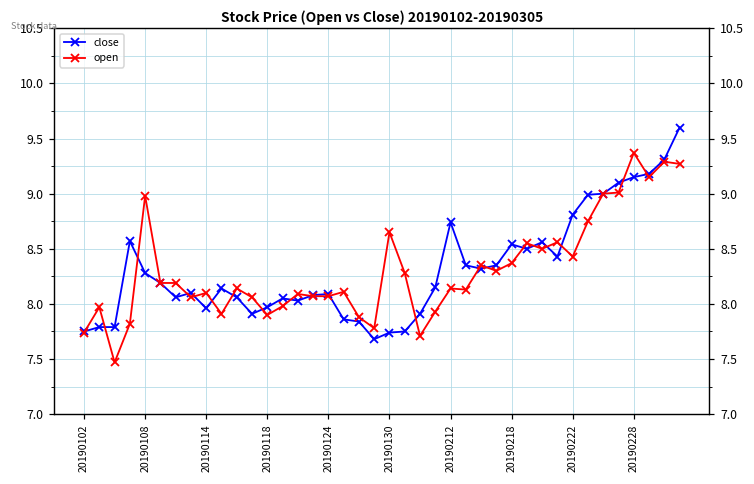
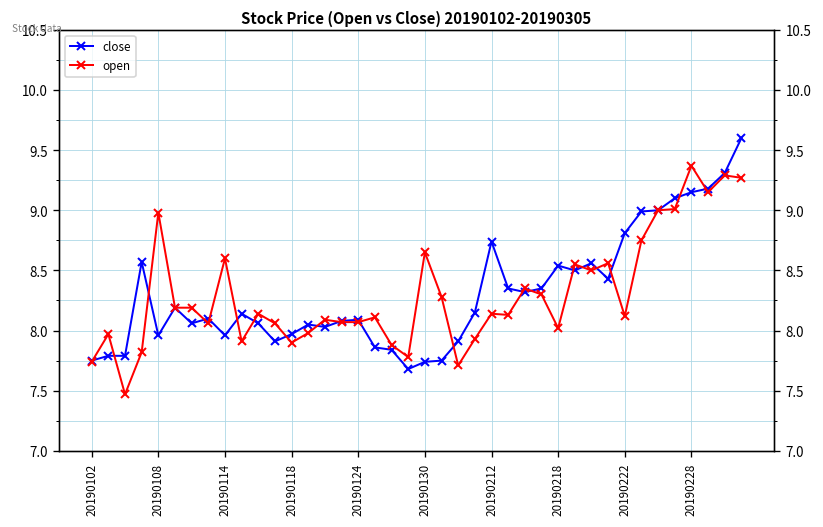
  {
    "close": {
-     "20190108": 8.28,
+     "20190108": 7.96,
      "20190114": 7.96,
      "20190118": 7.97,
      "20190130": 7.74,
      "20190212": 8.74,
      "20190218": 8.54,
      "20190222": 8.81,
      "20190228": 9.15
    },
    "open": {
      "20190108": 8.98,
-     "20190114": 8.1,
+     "20190114": 8.6,
      "20190118": 7.90,
      "20190130": 8.65,
      "20190212": 8.14,
-     "20190218": 8.37,
-     "20190222": 8.43,
+     "20190218": 8.02,
+     "20190222": 8.12,
      "20190228": 9.37
    }
  }
